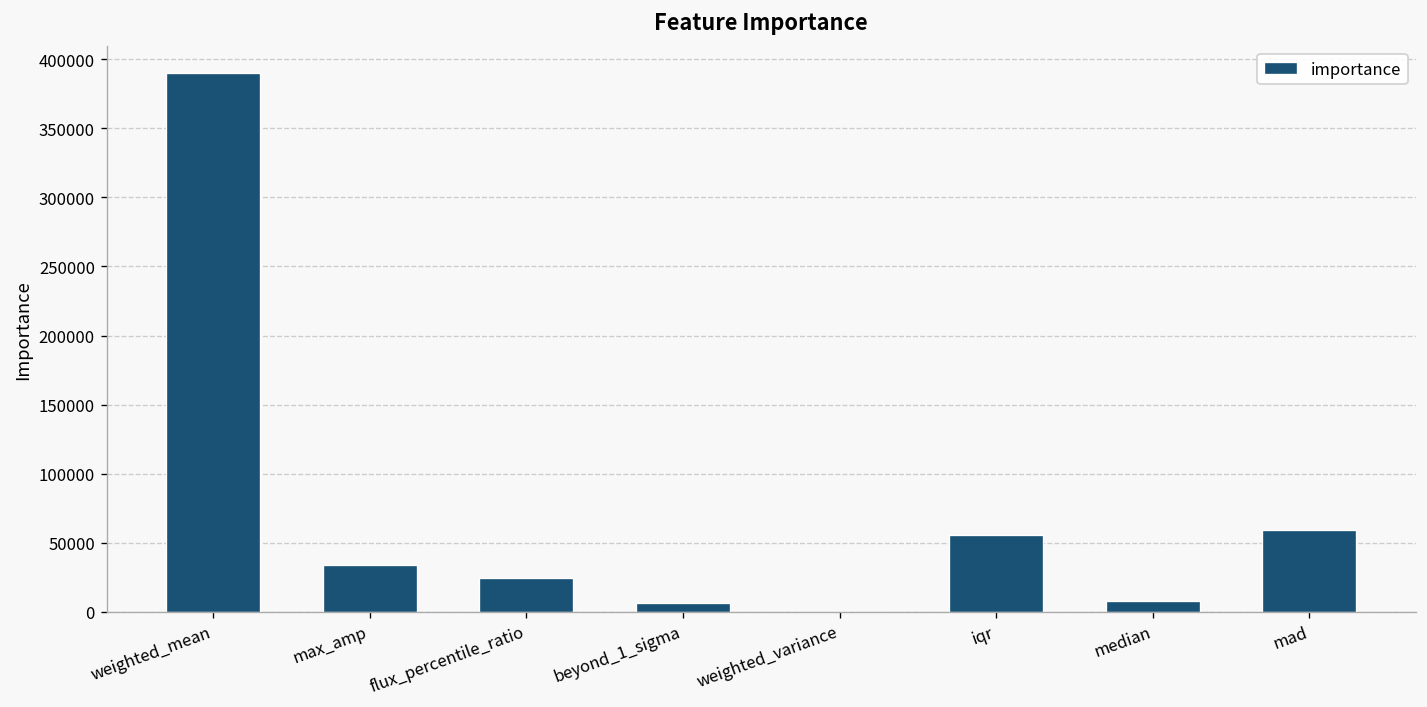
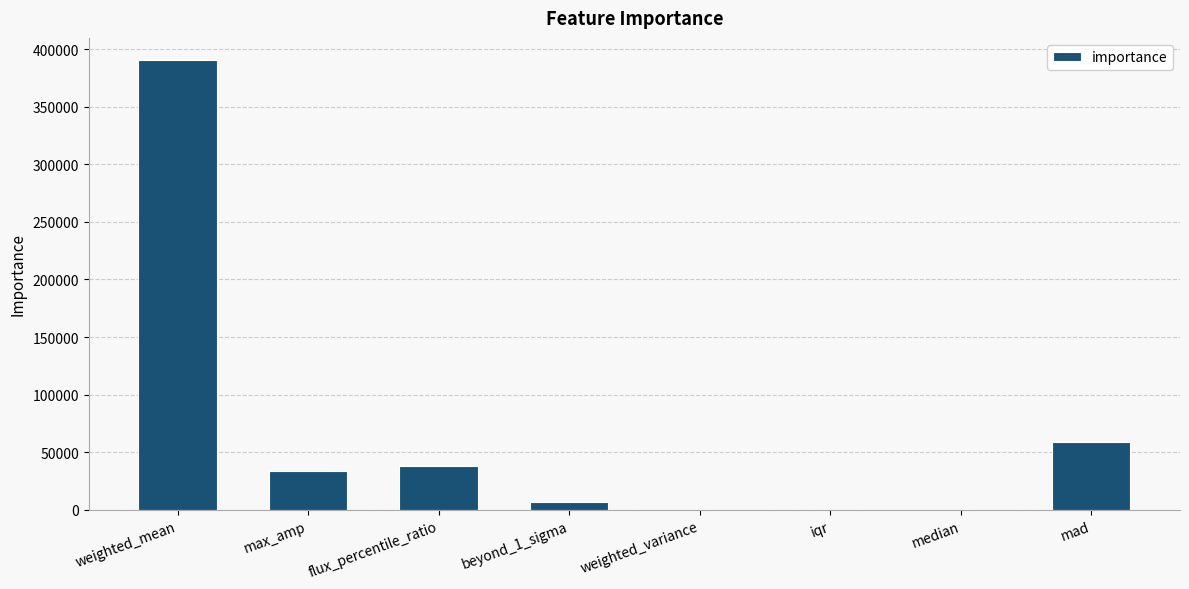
  {
    "weighted_mean": 390000,
    "max_amp": 34000,
-   "flux_percentile_ratio": 25000,
+   "flux_percentile_ratio": 38000,
    "beyond_1_sigma": 6000,
-   "iqr": 56000,
-   "median": 8000,
+   "iqr": 0,
+   "median": 0,
    "mad": 59000
  }
